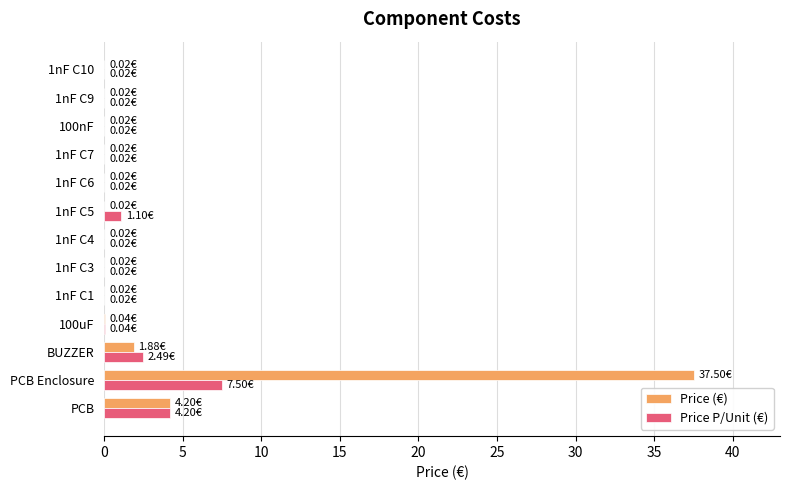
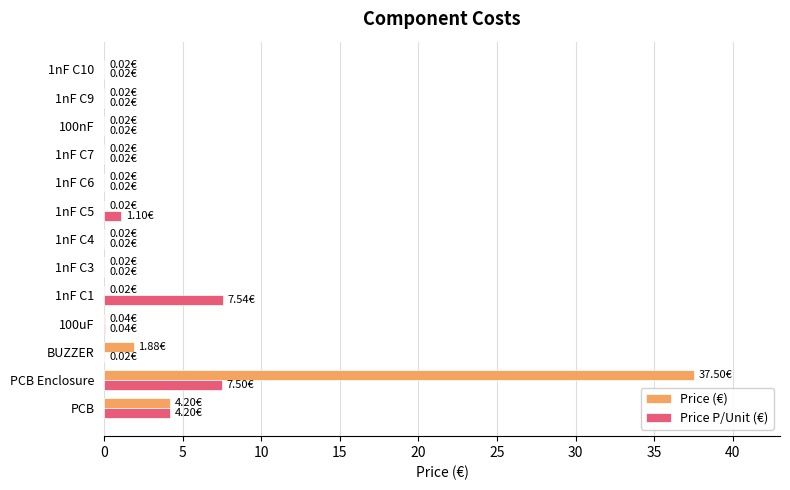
  {
    "Price (€)": {
      "1nF C10": "0.02€",
      "1nF C9": "0.02€",
      "100nF": "0.02€",
      "1nF C7": "0.02€",
      "1nF C6": "0.02€",
      "1nF C5": "0.02€",
      "1nF C4": "0.02€",
      "1nF C3": "0.02€",
      "1nF C1": "0.02€",
      "100uF": "0.04€",
      "BUZZER": "1.88€",
      "PCB Enclosure": "37.50€",
      "PCB": "4.20€"
    },
    "Price P/Unit (€)": {
      "1nF C10": "0.02€",
      "1nF C9": "0.02€",
      "100nF": "0.02€",
      "1nF C7": "0.02€",
      "1nF C6": "0.02€",
      "1nF C5": "1.10€",
      "1nF C4": "0.02€",
      "1nF C3": "0.02€",
-     "1nF C1": "0.02€",
+     "1nF C1": "7.54€",
      "100uF": "0.04€",
-     "BUZZER": "2.49€",
+     "BUZZER": "0.02€",
      "PCB Enclosure": "7.50€",
      "PCB": "4.20€"
    }
  }
